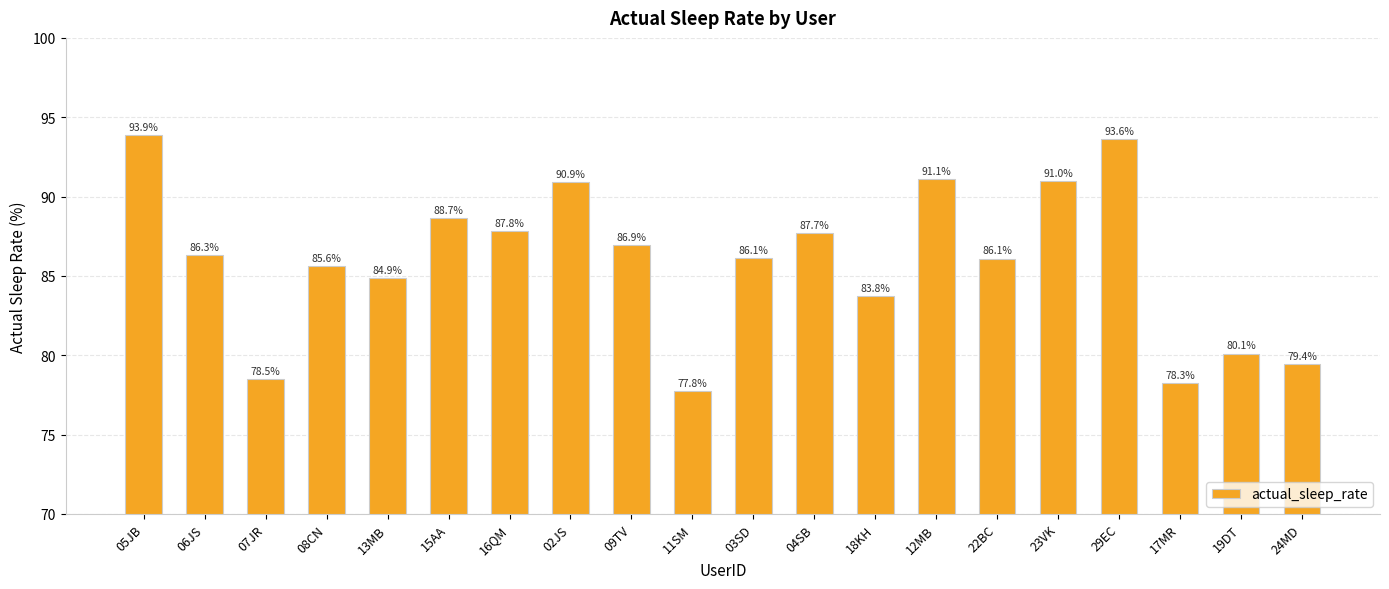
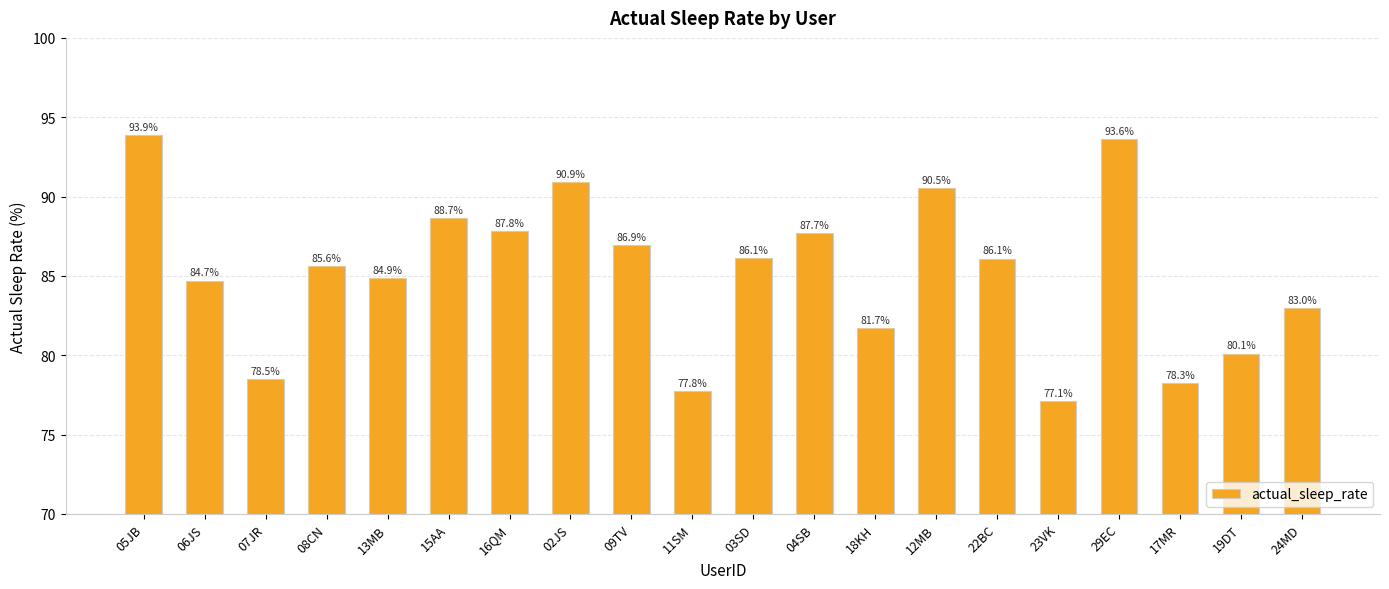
  {
    "05JB": "93.9%",
-   "06JS": "86.3%",
+   "06JS": "84.7%",
    "07JR": "78.5%",
    "08CN": "85.6%",
    "13MB": "84.9%",
    "15AA": "88.7%",
    "16QM": "87.8%",
    "02JS": "90.9%",
    "09TV": "86.9%",
    "11SM": "77.8%",
    "03SD": "86.1%",
    "04SB": "87.7%",
-   "18KH": "83.8%",
-   "12MB": "91.1%",
+   "18KH": "81.7%",
+   "12MB": "90.5%",
    "22BC": "86.1%",
-   "23VK": "91.0%",
+   "23VK": "77.1%",
    "29EC": "93.6%",
    "17MR": "78.3%",
    "19DT": "80.1%",
-   "24MD": "79.4%"
+   "24MD": "83.0%"
  }
